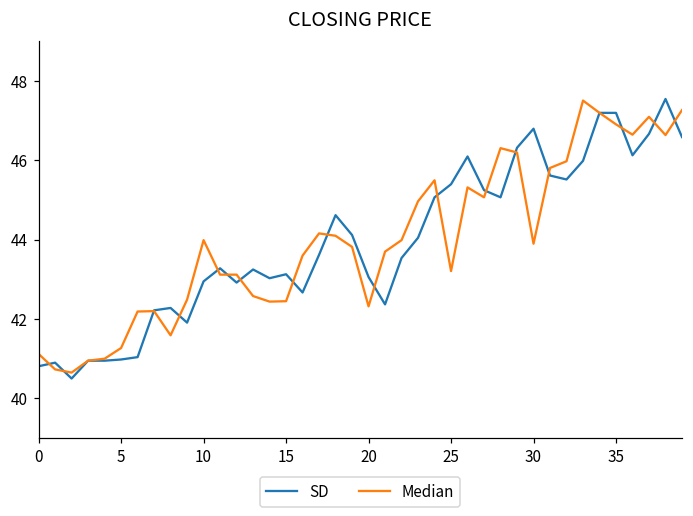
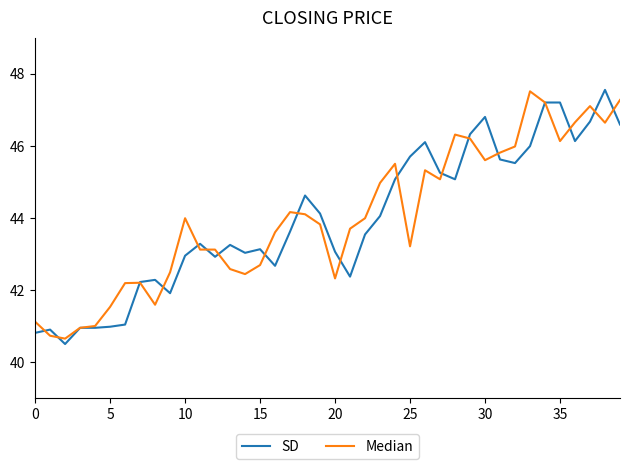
  {
    "SD": {
      "0": 40.8,
      "5": 41.0,
      "10": 43.0,
      "15": 43.1,
      "20": 43.1,
-     "25": 45.4,
+     "25": 45.7,
      "30": 46.8,
      "35": 47.2
    },
    "Median": {
      "0": 41.1,
-     "5": 41.3,
+     "5": 41.5,
      "10": 44.0,
-     "15": 42.5,
+     "15": 42.7,
      "20": 42.3,
      "25": 43.2,
-     "30": 43.9,
-     "35": 46.9
+     "30": 45.6,
+     "35": 46.1
    }
  }
